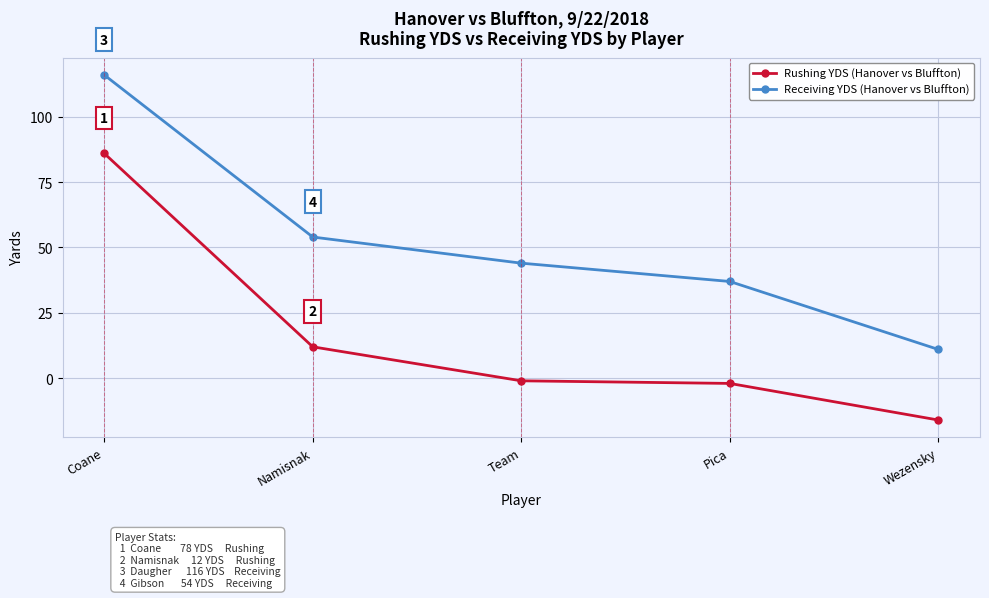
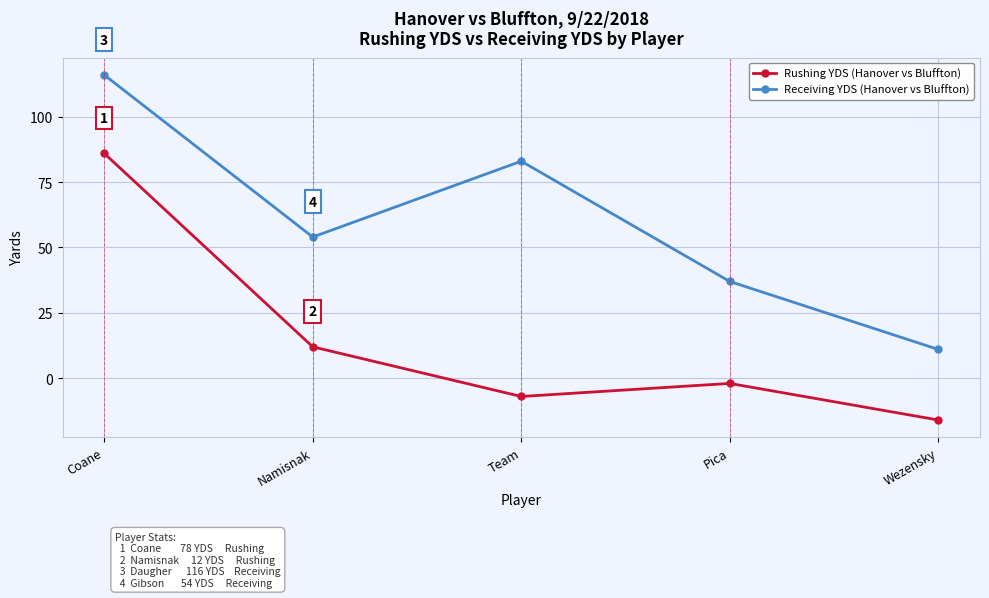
  {
    "Rushing YDS (Hanover vs Bluffton)": {
      "Coane": 86,
      "Namisnak": 12,
-     "Team": -1,
+     "Team": -7,
      "Pica": -2,
      "Wezensky": -16
    },
    "Receiving YDS (Hanover vs Bluffton)": {
      "Coane": 116,
      "Namisnak": 54,
-     "Team": 44,
+     "Team": 83,
      "Pica": 37,
      "Wezensky": 11
    }
  }
